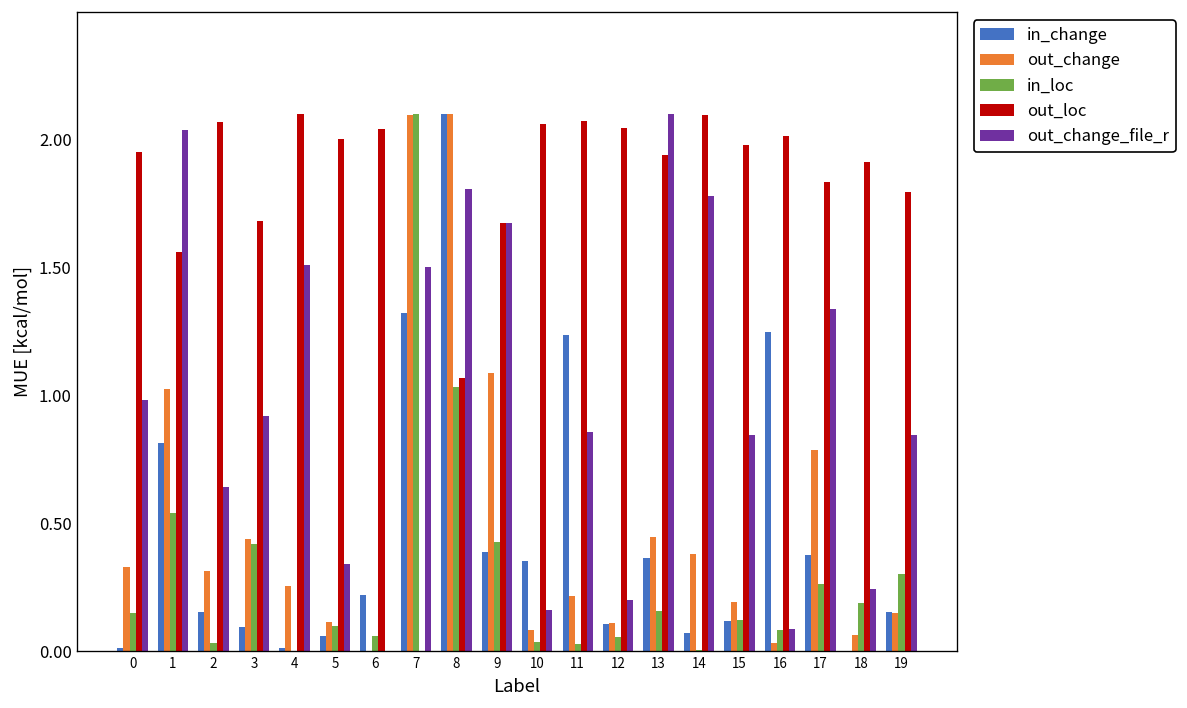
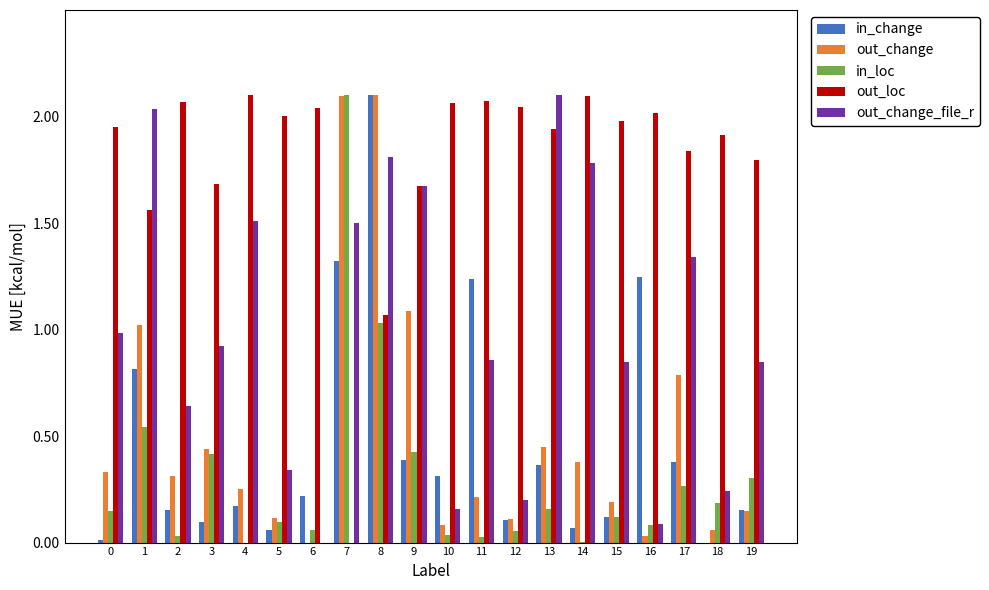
  {
    "in_change": {
      "0": 0.01,
      "1": 0.81,
      "2": 0.15,
      "3": 0.09,
-     "4": 0.01,
+     "4": 0.17,
      "5": 0.06,
      "6": 0.22,
      "7": 1.32,
      "8": 2.10,
      "9": 0.39,
-     "10": 0.35,
+     "10": 0.31,
      "11": 1.24,
      "12": 0.11,
      "13": 0.36,
      "14": 0.07,
      "15": 0.12,
      "16": 1.25,
      "17": 0.38,
      "18": 0.00,
      "19": 0.15
    },
    "out_change": {
      "0": 0.33,
      "1": 1.02,
      "2": 0.31,
      "3": 0.44,
      "4": 0.25,
      "5": 0.11,
      "6": 0.00,
      "7": 2.10,
      "8": 2.10,
      "9": 1.09,
      "10": 0.08,
      "11": 0.22,
      "12": 0.11,
      "13": 0.45,
      "14": 0.38,
      "15": 0.19,
      "16": 0.03,
      "17": 0.79,
      "18": 0.06,
      "19": 0.15
    },
    "in_loc": {
      "0": 0.15,
      "1": 0.54,
      "2": 0.03,
      "3": 0.42,
      "4": 0.00,
      "5": 0.10,
      "6": 0.06,
      "7": 2.10,
      "8": 1.03,
      "9": 0.43,
      "10": 0.04,
      "11": 0.03,
      "12": 0.05,
      "13": 0.16,
      "15": 0.12,
      "16": 0.08,
      "17": 0.26,
      "18": 0.19,
      "19": 0.30
    },
    "out_loc": {
      "0": 1.95,
      "1": 1.56,
      "2": 2.07,
      "3": 1.68,
      "4": 2.10,
      "5": 2.00,
      "6": 2.04,
      "7": 0.00,
      "8": 1.07,
      "9": 1.67,
      "10": 2.06,
      "11": 2.07,
      "12": 2.05,
      "13": 1.94,
      "14": 2.10,
      "15": 1.98,
      "16": 2.02,
      "17": 1.84,
      "18": 1.91,
      "19": 1.80
    },
    "out_change_file_r": {
      "0": 0.98,
      "1": 2.04,
      "2": 0.64,
      "3": 0.92,
      "4": 1.51,
      "5": 0.34,
      "6": 0.00,
      "7": 1.50,
      "8": 1.81,
      "9": 1.67,
      "10": 0.16,
      "11": 0.86,
      "12": 0.20,
      "13": 2.10,
      "14": 1.78,
      "15": 0.85,
      "16": 0.09,
      "17": 1.34,
      "18": 0.24,
      "19": 0.85
    }
  }
